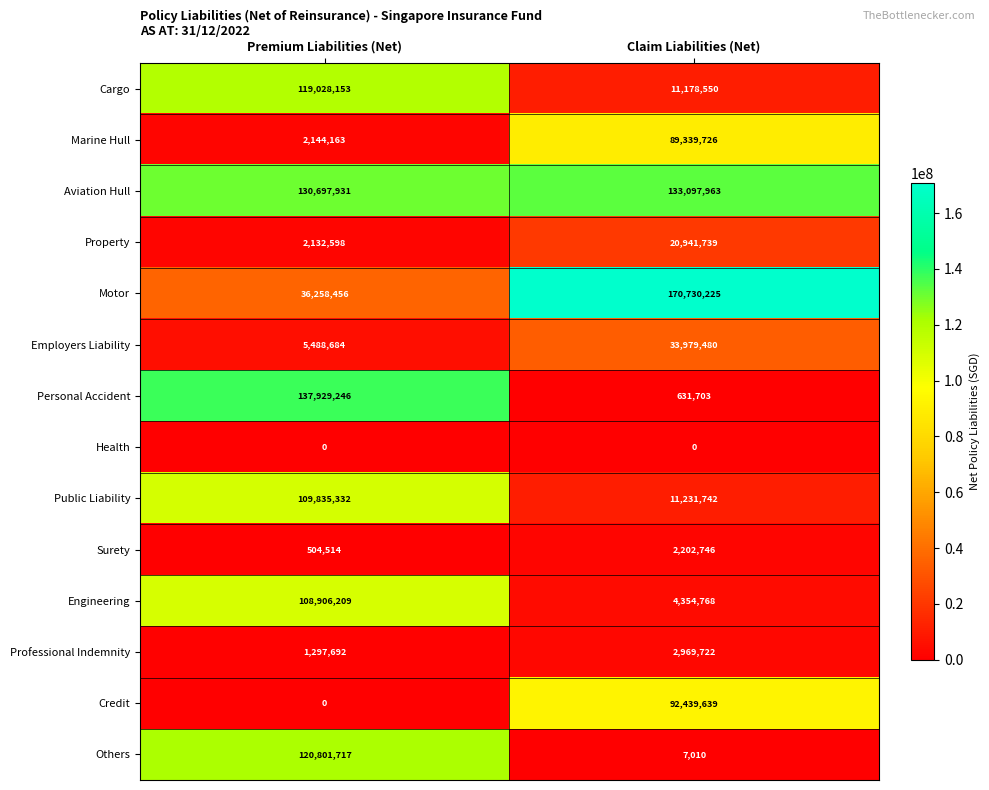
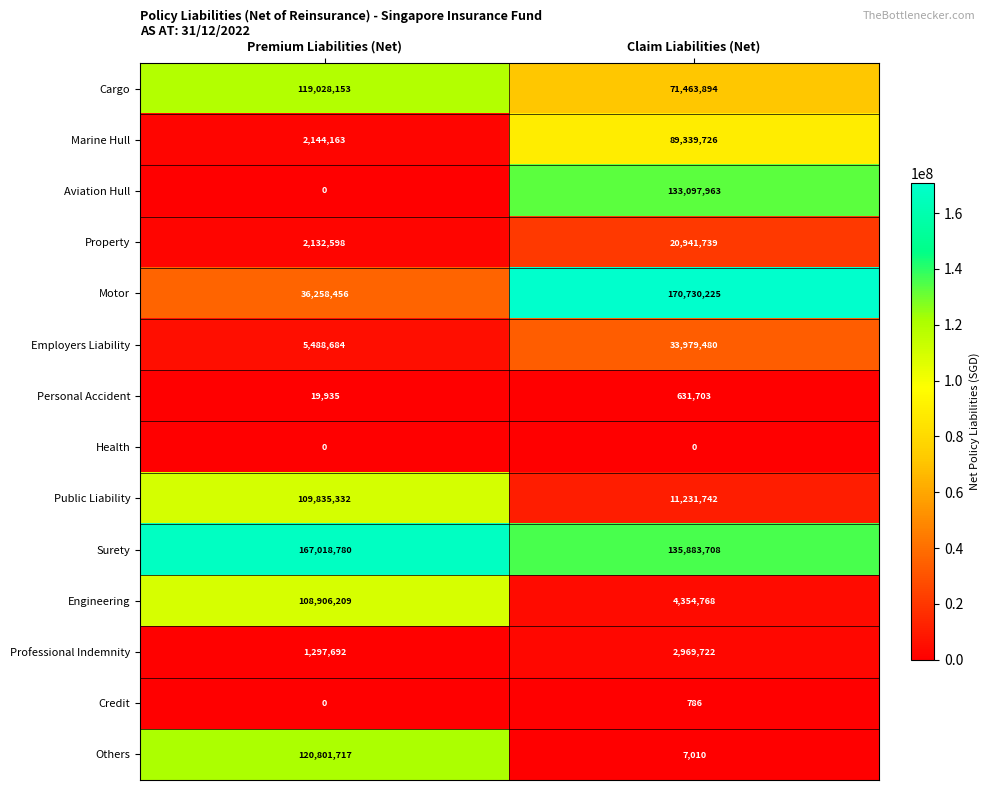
  {
    "Cargo": {
      "Premium Liabilities (Net)": "119,028,153",
-     "Claim Liabilities (Net)": "11,178,550"
+     "Claim Liabilities (Net)": "71,463,894"
    },
    "Marine Hull": {
      "Premium Liabilities (Net)": "2,144,163",
      "Claim Liabilities (Net)": "89,339,726"
    },
    "Aviation Hull": {
-     "Premium Liabilities (Net)": "130,697,931",
+     "Premium Liabilities (Net)": "0",
      "Claim Liabilities (Net)": "133,097,963"
    },
    "Property": {
      "Premium Liabilities (Net)": "2,132,598",
      "Claim Liabilities (Net)": "20,941,739"
    },
    "Motor": {
      "Premium Liabilities (Net)": "36,258,456",
      "Claim Liabilities (Net)": "170,730,225"
    },
    "Employers Liability": {
      "Premium Liabilities (Net)": "5,488,684",
      "Claim Liabilities (Net)": "33,979,480"
    },
    "Personal Accident": {
-     "Premium Liabilities (Net)": "137,929,246",
+     "Premium Liabilities (Net)": "19,935",
      "Claim Liabilities (Net)": "631,703"
    },
    "Health": {
      "Premium Liabilities (Net)": "0",
      "Claim Liabilities (Net)": "0"
    },
    "Public Liability": {
      "Premium Liabilities (Net)": "109,835,332",
      "Claim Liabilities (Net)": "11,231,742"
    },
    "Surety": {
-     "Premium Liabilities (Net)": "504,514",
-     "Claim Liabilities (Net)": "2,202,746"
+     "Premium Liabilities (Net)": "167,018,780",
+     "Claim Liabilities (Net)": "135,883,708"
    },
    "Engineering": {
      "Premium Liabilities (Net)": "108,906,209",
      "Claim Liabilities (Net)": "4,354,768"
    },
    "Professional Indemnity": {
      "Premium Liabilities (Net)": "1,297,692",
      "Claim Liabilities (Net)": "2,969,722"
    },
    "Credit": {
      "Premium Liabilities (Net)": "0",
-     "Claim Liabilities (Net)": "92,439,639"
+     "Claim Liabilities (Net)": "786"
    },
    "Others": {
      "Premium Liabilities (Net)": "120,801,717",
      "Claim Liabilities (Net)": "7,010"
    }
  }
